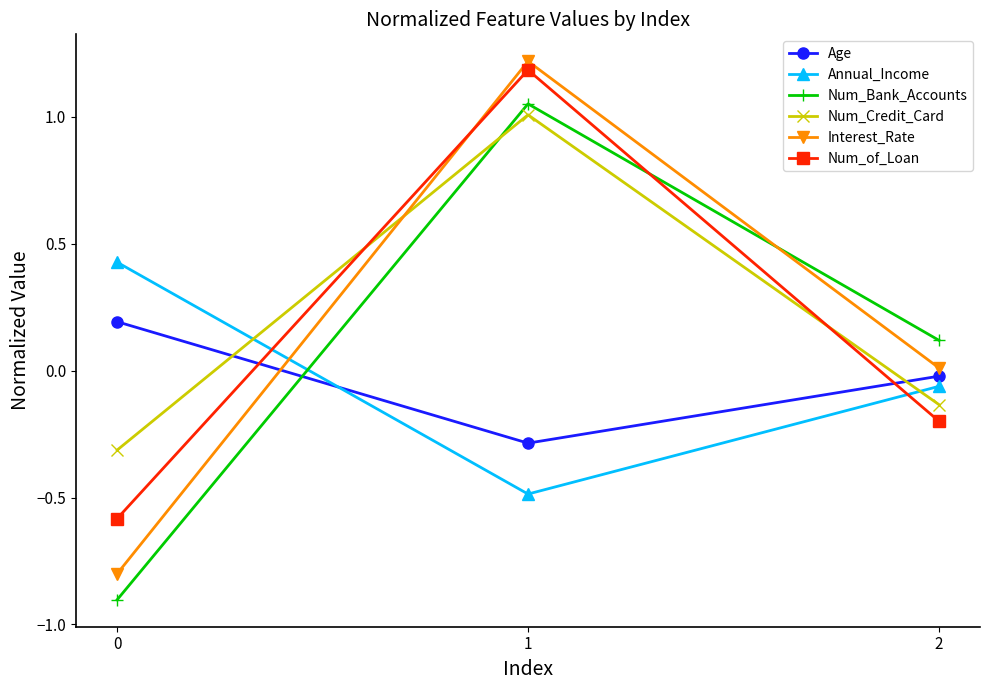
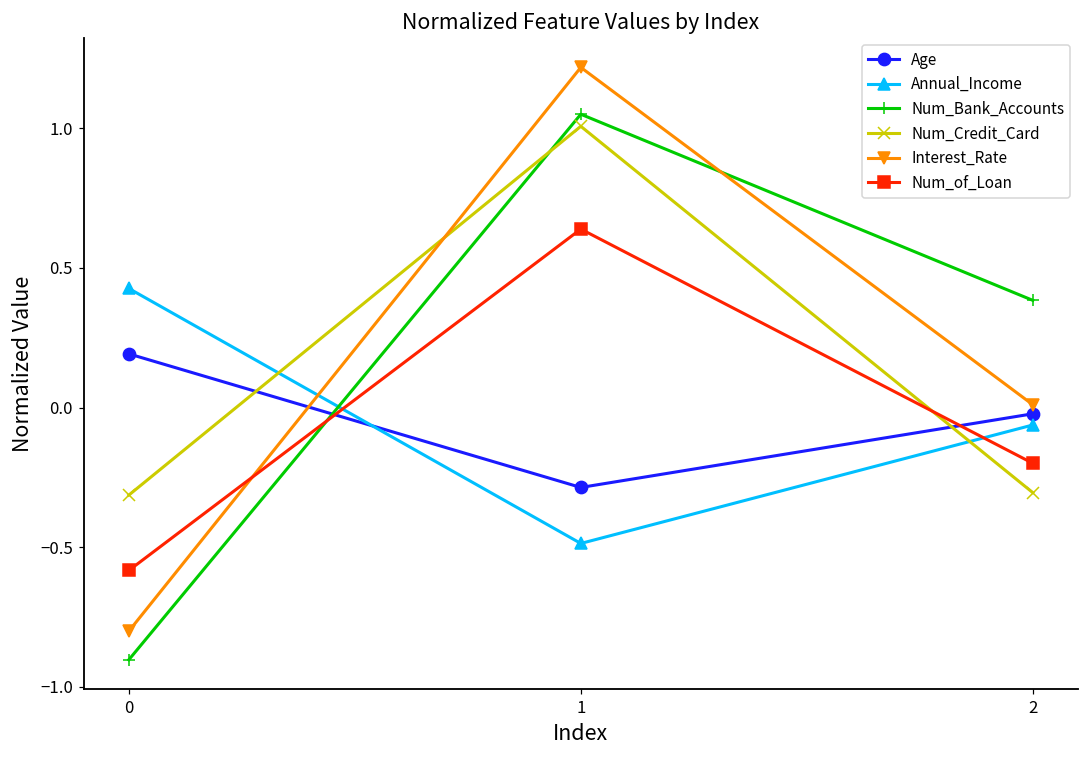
  {
    "Age": {
      "0": 0.19,
      "1": -0.29,
      "2": -0.02
    },
    "Annual_Income": {
      "0": 0.43,
      "1": -0.49,
      "2": -0.06
    },
    "Num_Bank_Accounts": {
      "0": -0.90,
      "1": 1.05,
-     "2": 0.12
+     "2": 0.38
    },
    "Num_Credit_Card": {
      "0": -0.31,
      "1": 1.01,
-     "2": -0.13
+     "2": -0.30
    },
    "Interest_Rate": {
      "0": -0.80,
      "1": 1.22,
      "2": 0.01
    },
    "Num_of_Loan": {
      "0": -0.58,
-     "1": 1.18,
+     "1": 0.64,
      "2": -0.20
    }
  }
